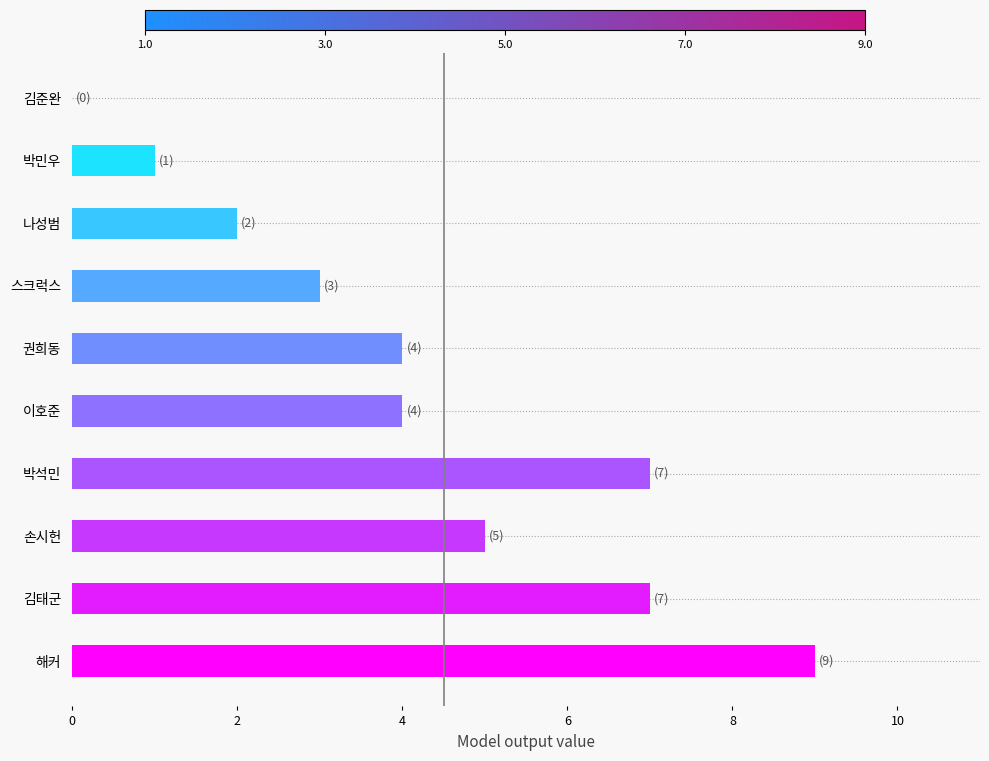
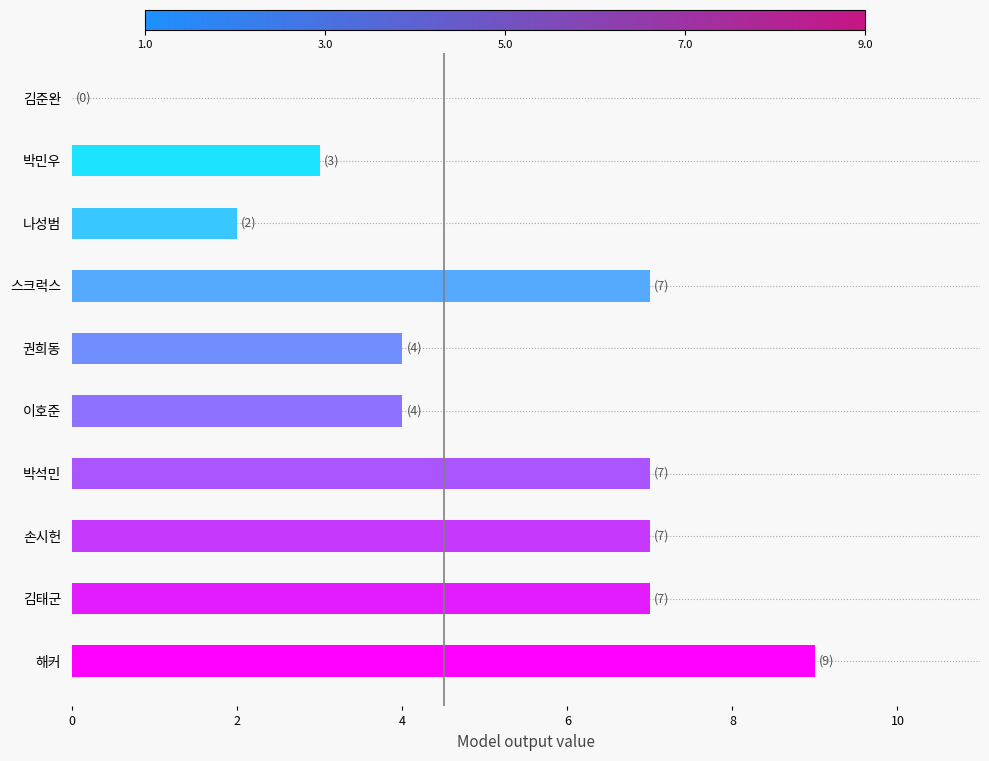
  {
    "김준완": "(0)",
-   "박민우": "(1)",
+   "박민우": "(3)",
    "나성범": "(2)",
-   "스크럭스": "(3)",
+   "스크럭스": "(7)",
    "권희동": "(4)",
    "이호준": "(4)",
    "박석민": "(7)",
-   "손시헌": "(5)",
+   "손시헌": "(7)",
    "김태군": "(7)",
    "해커": "(9)"
  }
